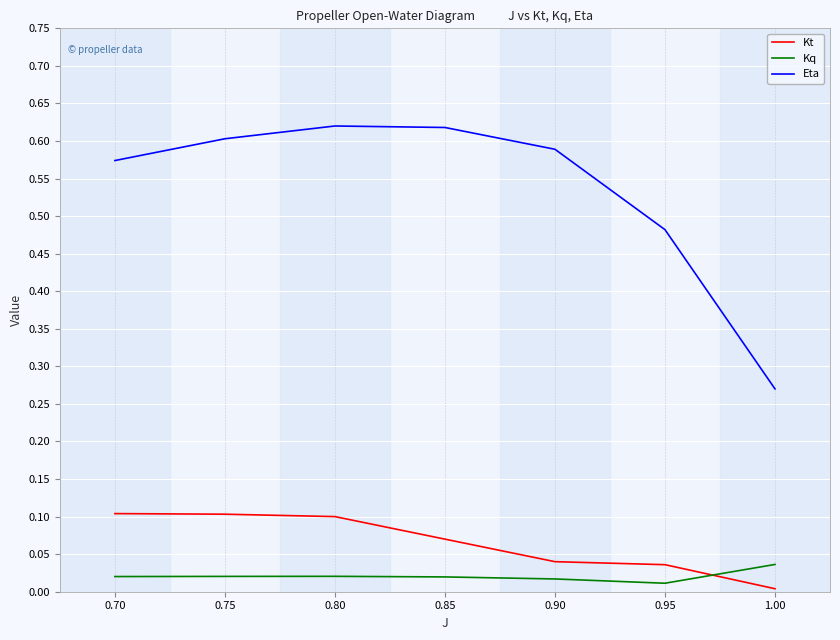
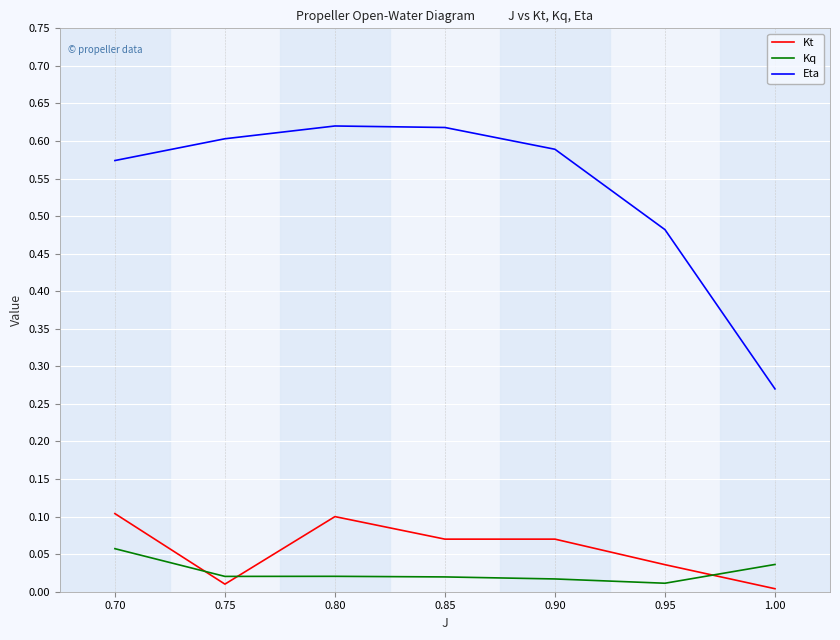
  {
    "Kt": {
      "0.70": 0.10,
-     "0.75": 0.10,
+     "0.75": 0.01,
      "0.80": 0.10,
      "0.85": 0.07,
-     "0.90": 0.04,
+     "0.90": 0.07,
      "0.95": 0.04,
      "1.00": 0.00
    },
    "Kq": {
-     "0.70": 0.02,
+     "0.70": 0.06,
      "0.75": 0.02,
      "0.80": 0.02,
      "0.85": 0.02,
      "0.90": 0.02,
      "0.95": 0.01,
      "1.00": 0.04
    },
    "Eta": {
      "0.70": 0.57,
      "0.75": 0.60,
      "0.80": 0.62,
      "0.85": 0.62,
      "0.90": 0.59,
      "0.95": 0.48,
      "1.00": 0.27
    }
  }
